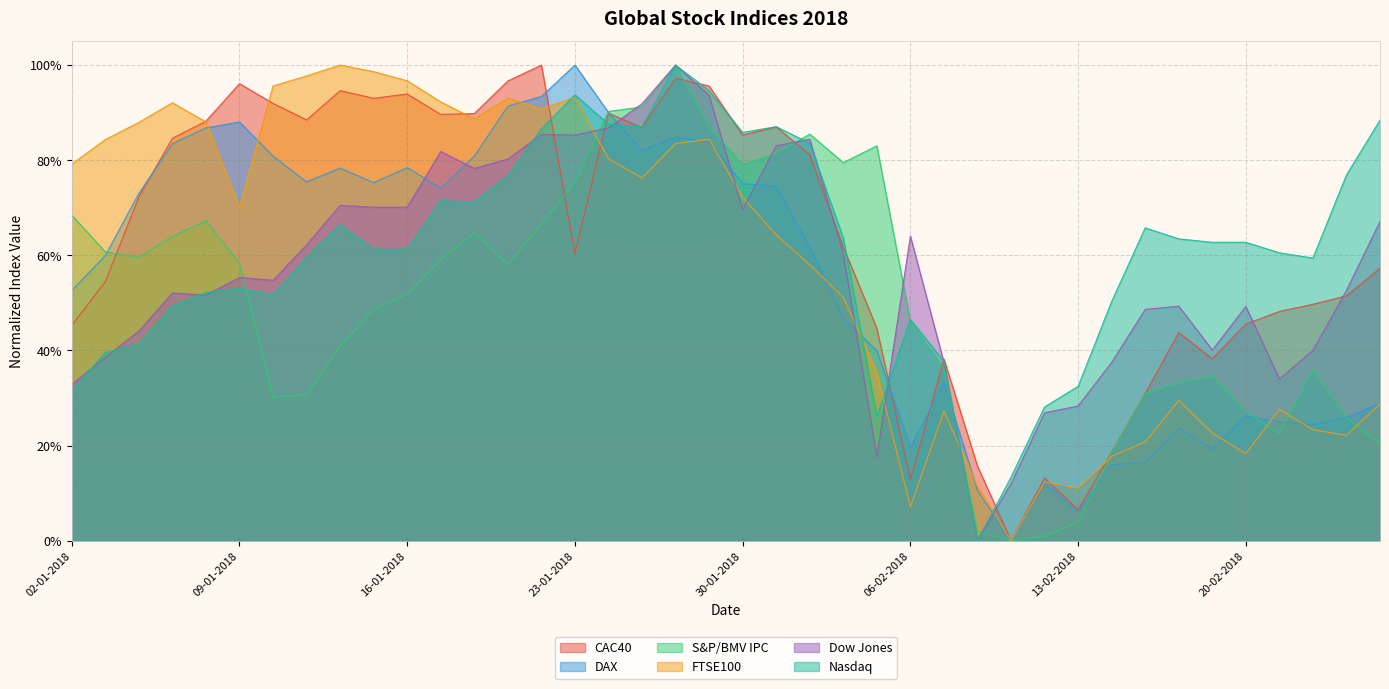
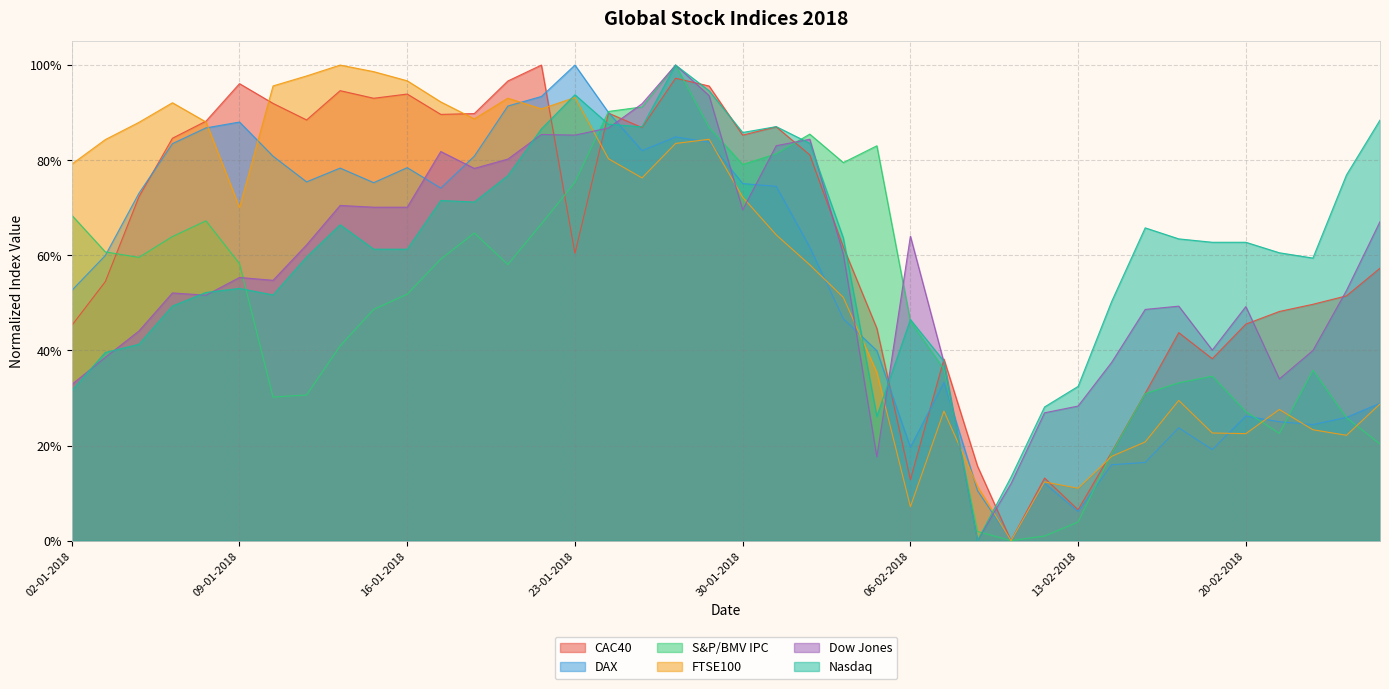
  {
    "CAC40": {
      "02-01-2018": "45%",
      "09-01-2018": "96%",
      "16-01-2018": "94%",
      "23-01-2018": "60%",
      "30-01-2018": "85%",
      "06-02-2018": "13%",
      "20-02-2018": "46%"
    },
    "FTSE100": {
      "02-01-2018": "79%",
      "09-01-2018": "70%",
      "16-01-2018": "97%",
      "23-01-2018": "93%",
      "30-01-2018": "72%",
      "06-02-2018": "7%",
      "13-02-2018": "11%",
-     "20-02-2018": "18%"
+     "20-02-2018": "23%"
    },
    "Dow Jones": {
      "02-01-2018": "33%",
      "09-01-2018": "55%",
      "16-01-2018": "70%",
      "23-01-2018": "85%",
      "30-01-2018": "70%",
      "06-02-2018": "64%",
      "13-02-2018": "28%",
      "20-02-2018": "49%"
    }
  }
